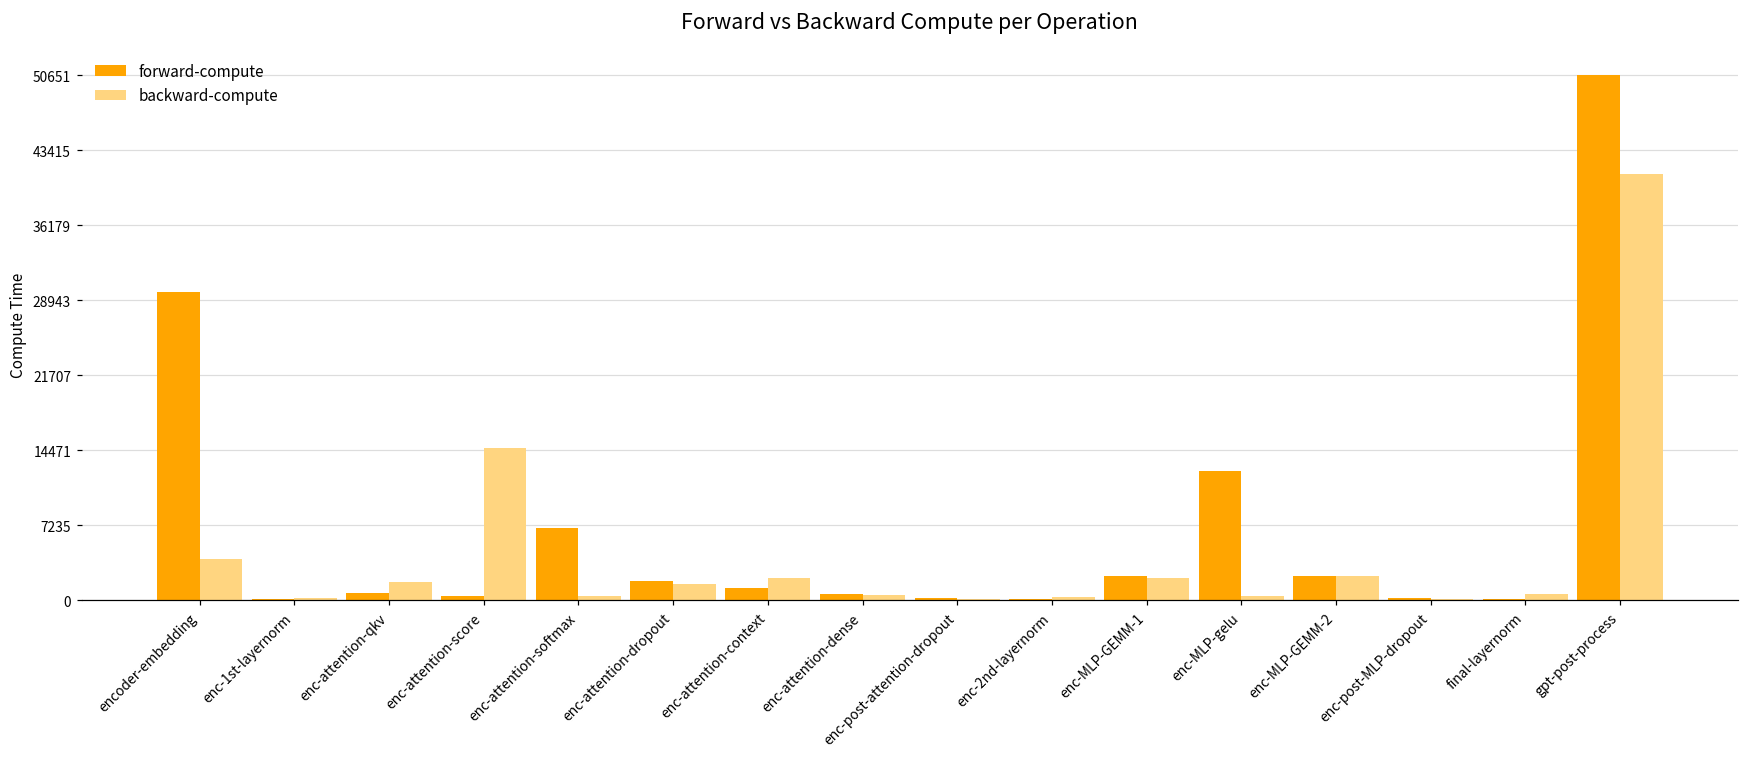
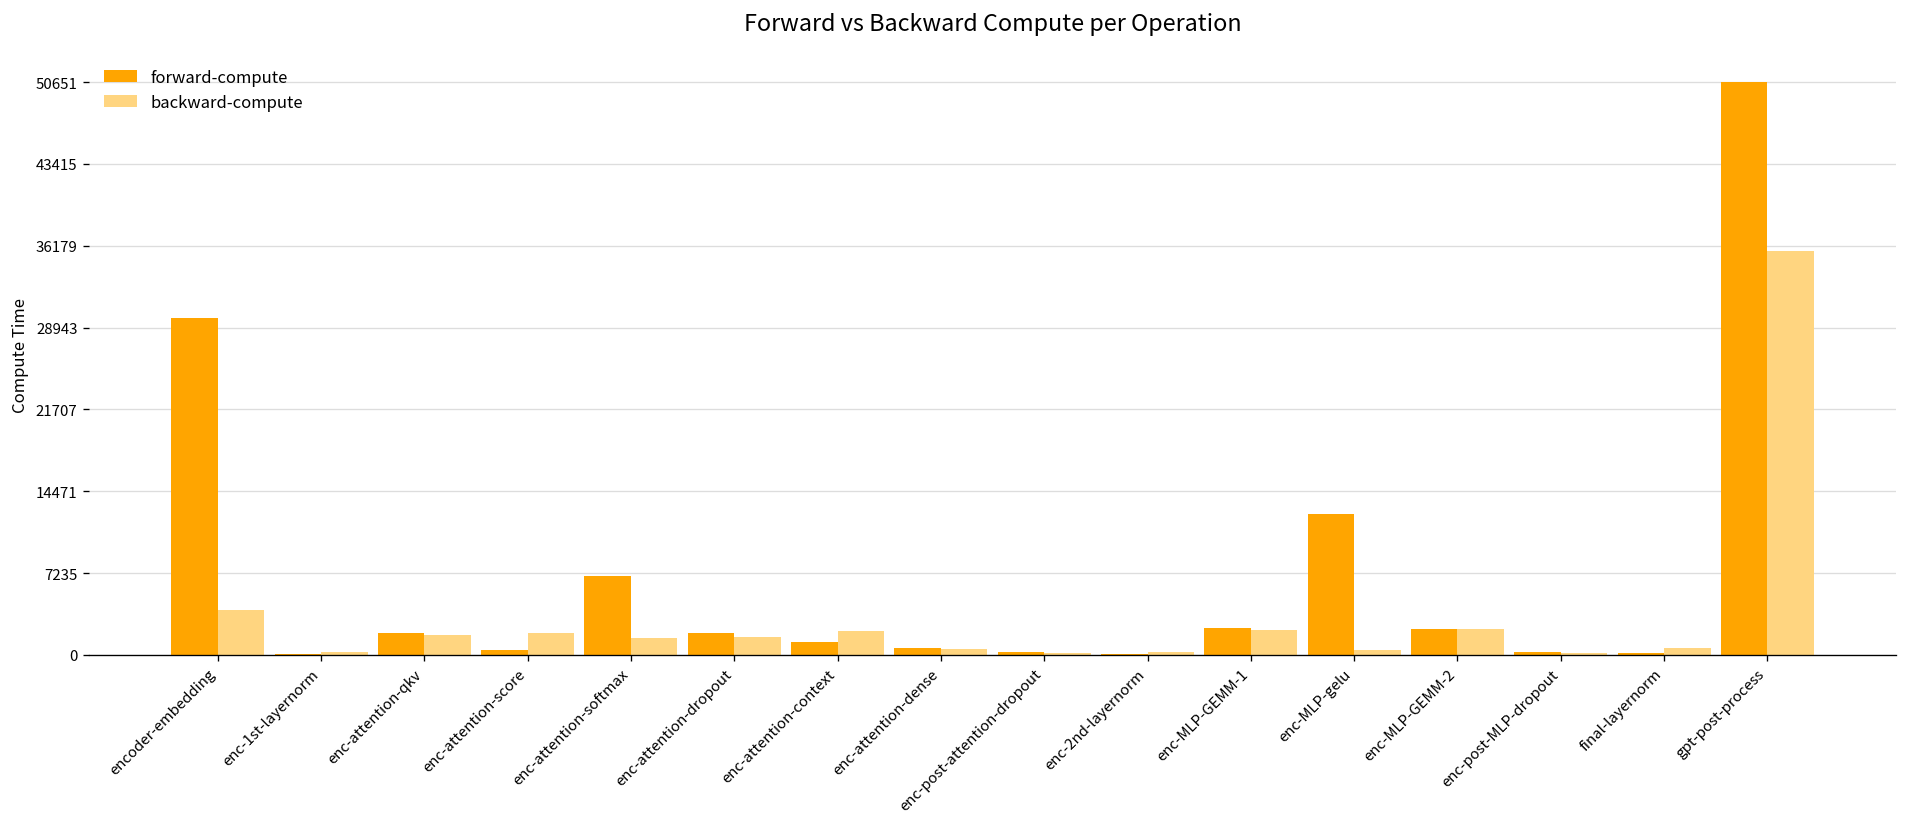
  {
    "forward-compute": {
      "encoder-embedding": 30000,
-     "enc-attention-qkv": 1000,
+     "enc-attention-qkv": 2000,
      "enc-attention-score": 0,
      "enc-attention-softmax": 7000,
      "enc-attention-dropout": 2000,
      "enc-attention-context": 1000,
      "enc-attention-dense": 1000,
      "enc-MLP-GEMM-1": 2000,
      "enc-MLP-gelu": 12000,
      "enc-MLP-GEMM-2": 2000,
      "gpt-post-process": 51000
    },
    "backward-compute": {
      "encoder-embedding": 4000,
      "enc-1st-layernorm": 0,
      "enc-attention-qkv": 2000,
-     "enc-attention-score": 15000,
-     "enc-attention-softmax": 0,
+     "enc-attention-score": 2000,
+     "enc-attention-softmax": 1000,
      "enc-attention-dropout": 2000,
      "enc-attention-context": 2000,
      "enc-attention-dense": 1000,
      "enc-2nd-layernorm": 0,
      "enc-MLP-GEMM-1": 2000,
      "enc-MLP-gelu": 0,
      "enc-MLP-GEMM-2": 2000,
      "final-layernorm": 1000,
-     "gpt-post-process": 41000
+     "gpt-post-process": 36000
    }
  }
